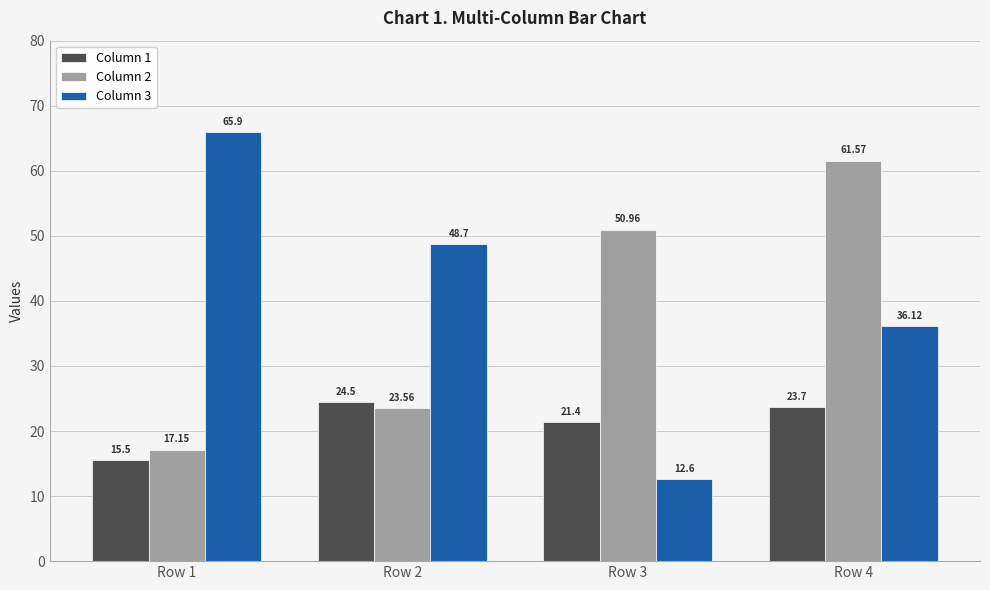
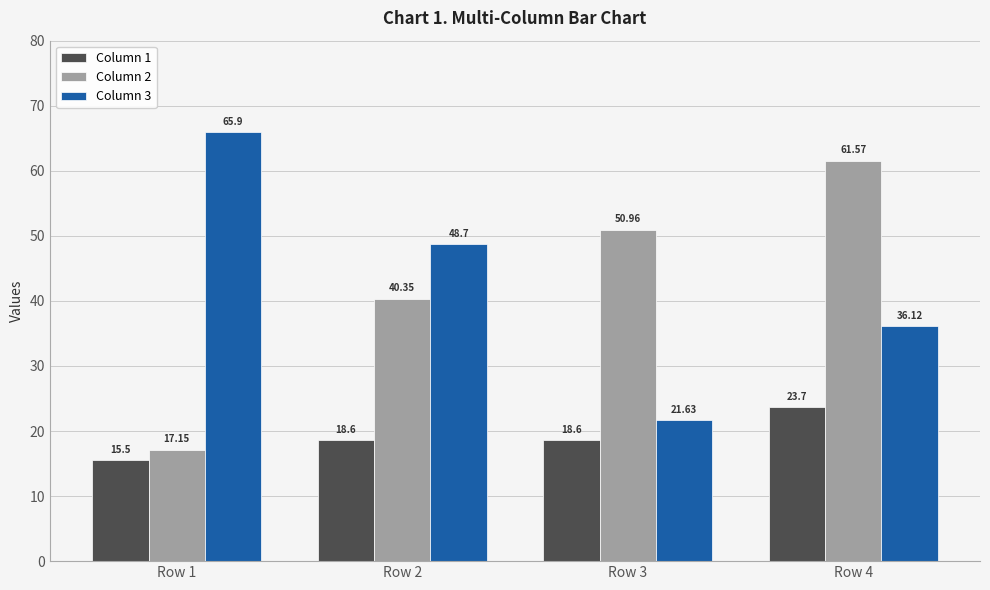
  {
    "Column 1": {
      "Row 1": 15.5,
-     "Row 2": 24.5,
-     "Row 3": 21.4,
+     "Row 2": 18.6,
+     "Row 3": 18.6,
      "Row 4": 23.7
    },
    "Column 2": {
      "Row 1": 17.15,
-     "Row 2": 23.56,
+     "Row 2": 40.35,
      "Row 3": 50.96,
      "Row 4": 61.57
    },
    "Column 3": {
      "Row 1": 65.9,
      "Row 2": 48.7,
-     "Row 3": 12.6,
+     "Row 3": 21.63,
      "Row 4": 36.12
    }
  }
